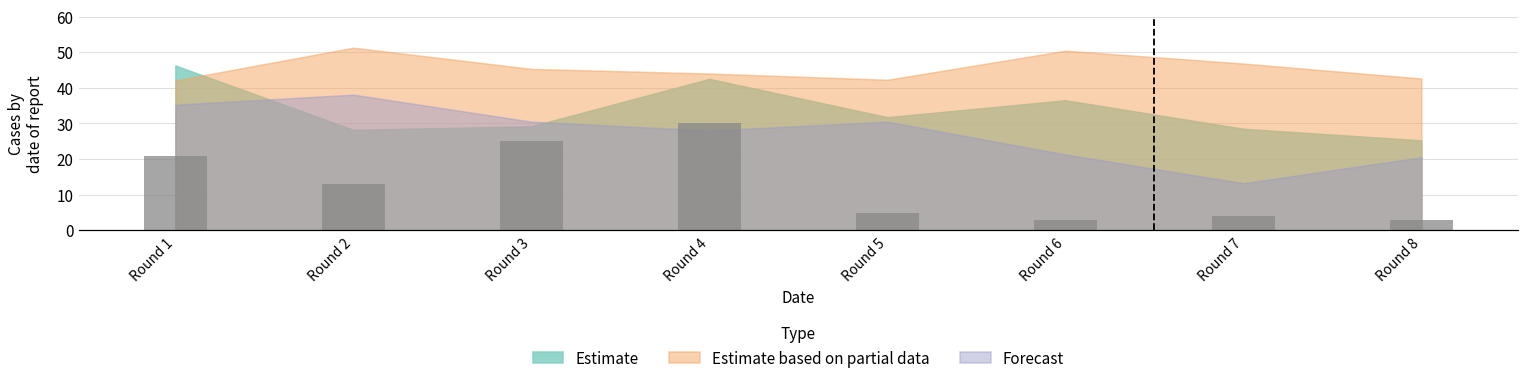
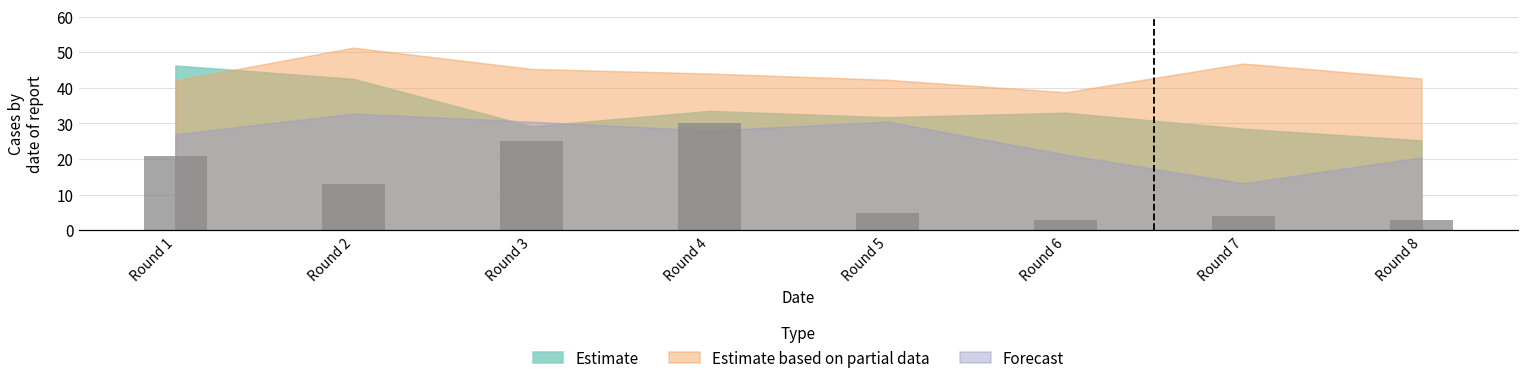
  {
    "Estimate": {
      "Round 1": 46,
-     "Round 2": 28,
+     "Round 2": 43,
      "Round 3": 29,
-     "Round 4": 43,
+     "Round 4": 34,
      "Round 5": 32,
-     "Round 6": 37,
+     "Round 6": 33,
      "Round 7": 29,
      "Round 8": 25
    },
    "Estimate based on partial data": {
      "Round 1": 42,
      "Round 2": 51,
      "Round 3": 45,
      "Round 4": 44,
      "Round 5": 42,
-     "Round 6": 50,
+     "Round 6": 39,
      "Round 7": 47,
      "Round 8": 43
    },
    "Forecast": {
-     "Round 1": 35,
-     "Round 2": 38,
+     "Round 1": 27,
+     "Round 2": 33,
      "Round 3": 31,
      "Round 4": 28,
      "Round 5": 31,
      "Round 6": 21,
      "Round 7": 13,
      "Round 8": 21
    }
  }
